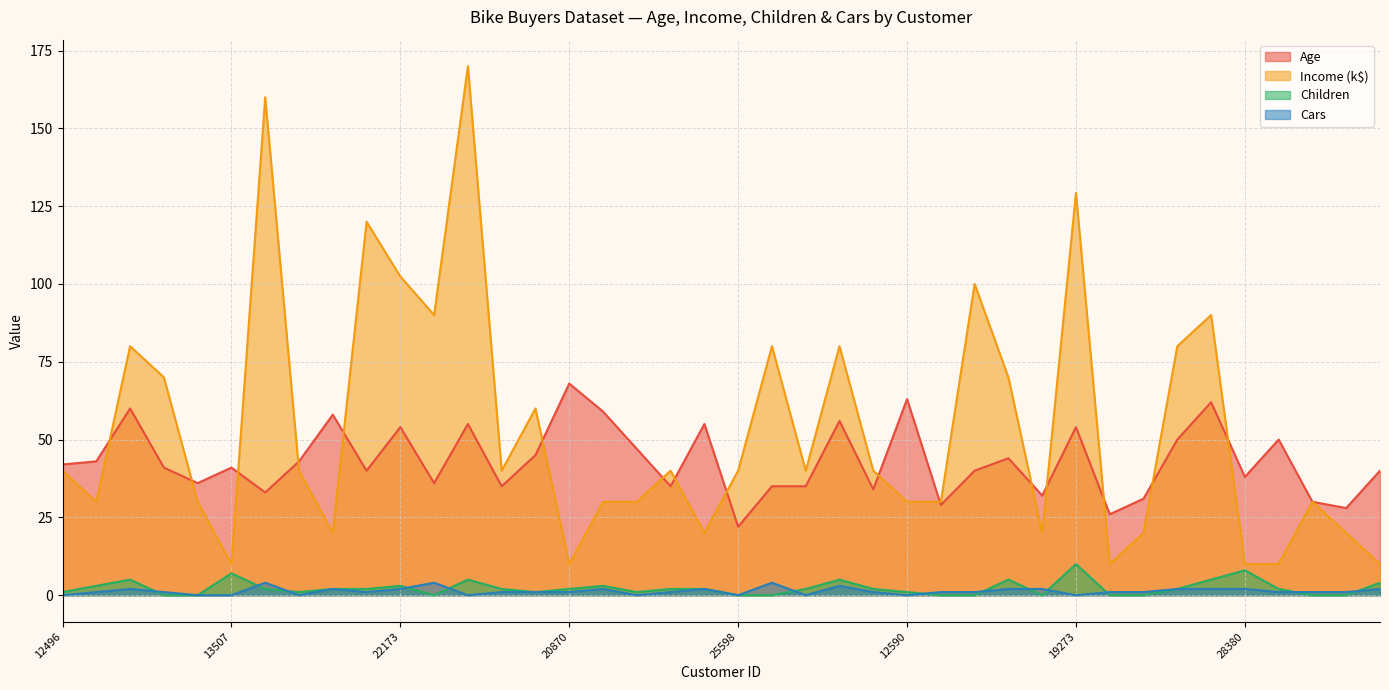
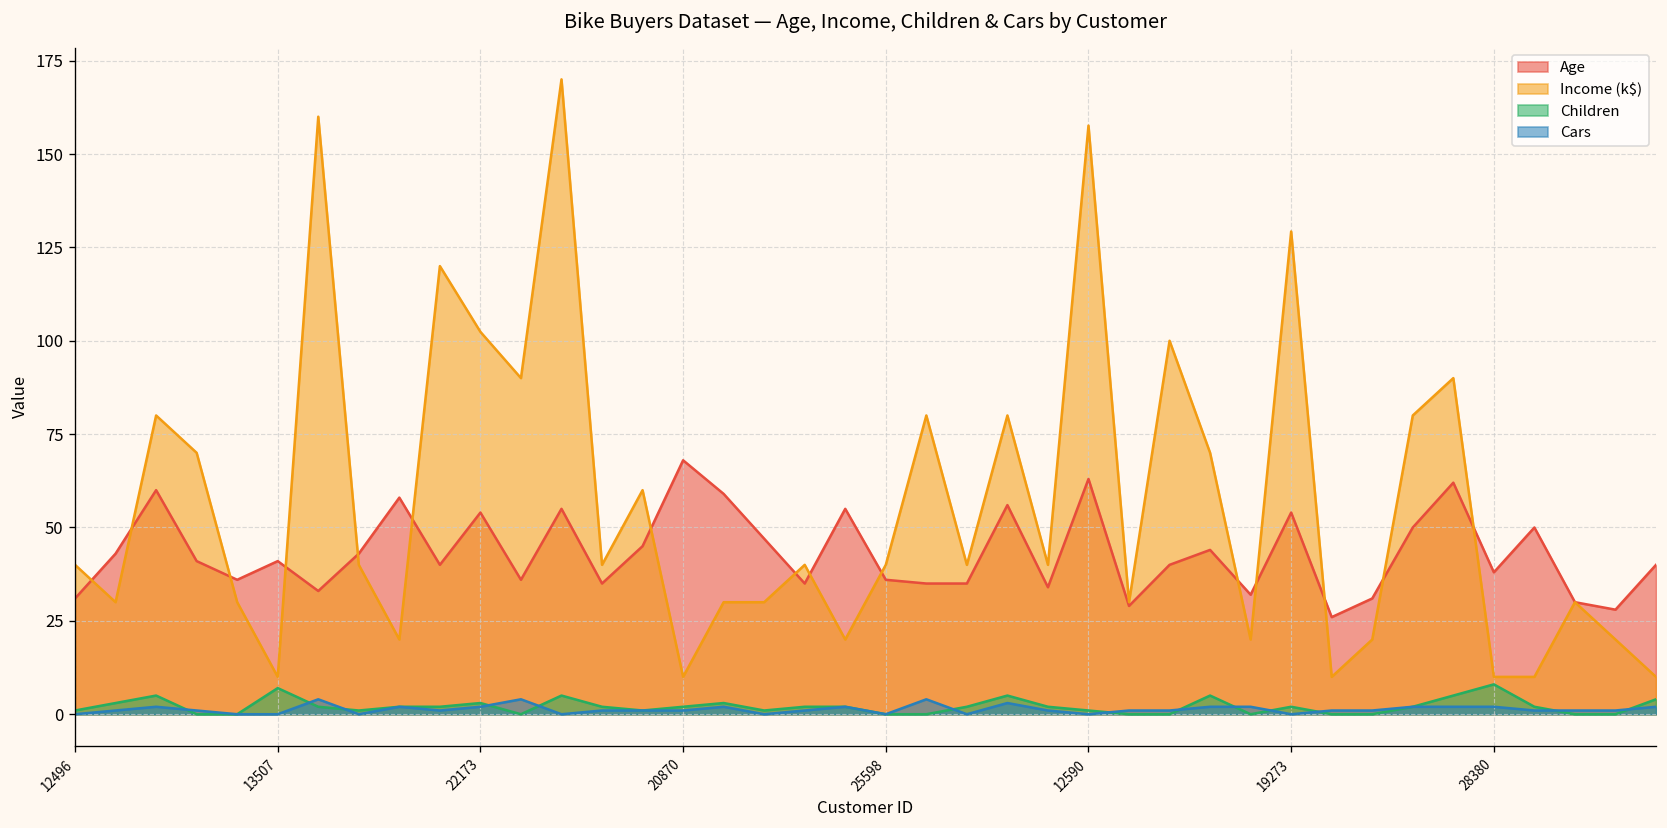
  {
    "Age": {
-     "12496": 42,
+     "12496": 31,
      "13507": 41,
      "22173": 54,
      "20870": 68,
-     "25598": 22,
+     "25598": 36,
      "12590": 63,
      "19273": 54,
      "28380": 38
    },
    "Income (k$)": {
      "12496": 40,
      "13507": 10,
      "22173": 102,
      "20870": 10,
      "25598": 40,
-     "12590": 30,
+     "12590": 158,
      "19273": 129,
      "28380": 10
    },
    "Children": {
      "12496": 1,
      "13507": 7,
      "22173": 3,
      "20870": 2,
      "12590": 1,
-     "19273": 10,
+     "19273": 2,
      "28380": 8
    },
    "Cars": {
      "12496": 0,
      "13507": 0,
      "22173": 2,
      "20870": 1,
      "12590": 0,
      "19273": 0,
      "28380": 2
    }
  }
